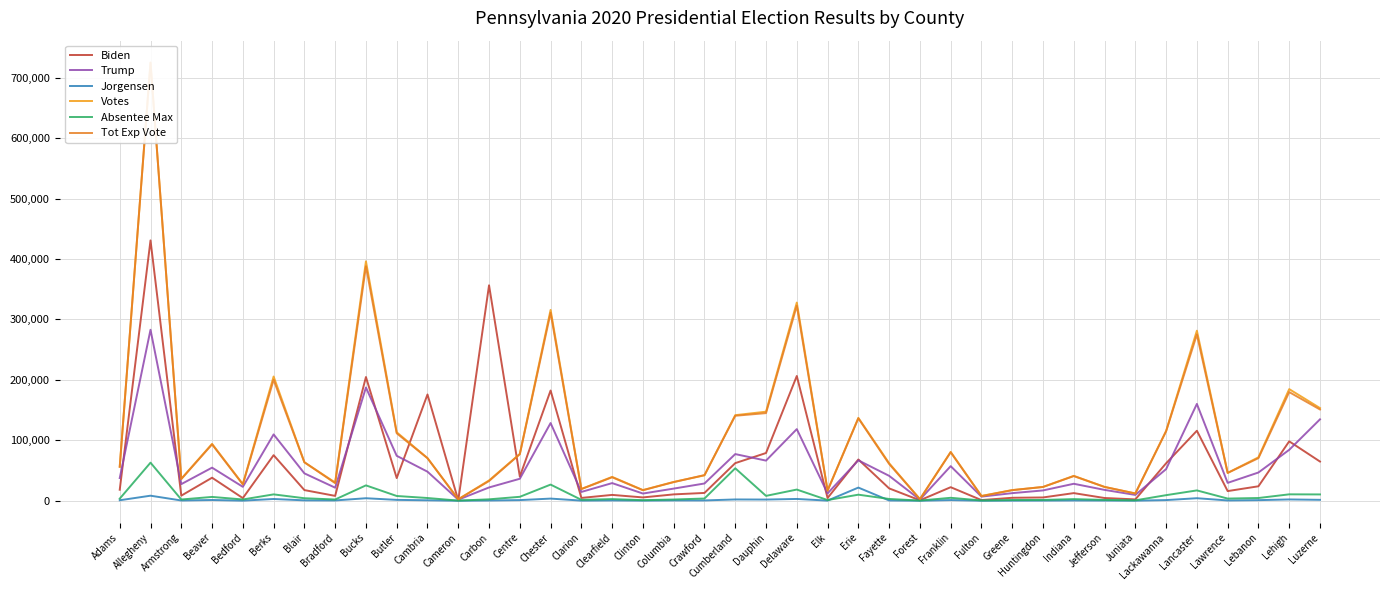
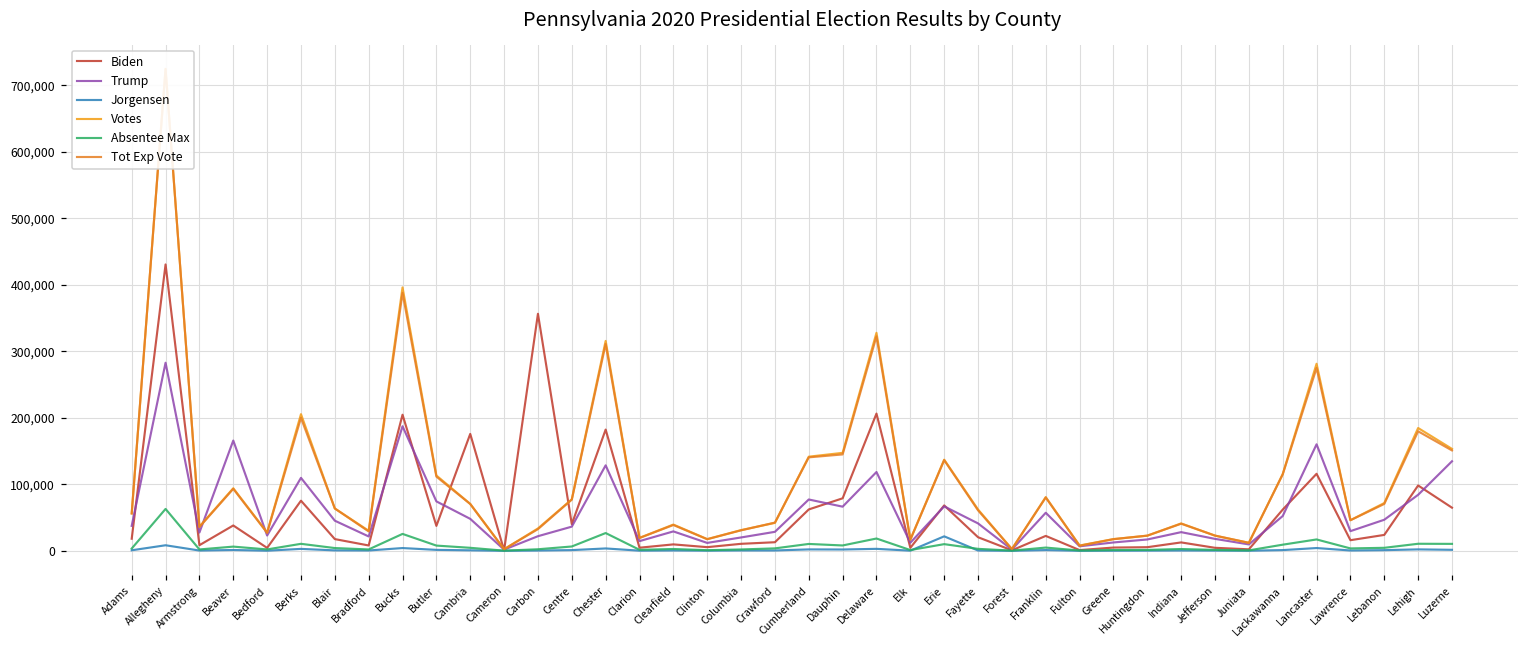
  {
    "Biden": {
      "Adams": "20,000",
      "Allegheny": "430,000",
      "Armstrong": "10,000",
      "Beaver": "40,000",
      "Berks": "80,000",
      "Blair": "20,000",
      "Bradford": "10,000",
      "Bucks": "200,000",
      "Butler": "40,000",
      "Cambria": "180,000",
      "Carbon": "360,000",
      "Chester": "180,000",
      "Clearfield": "10,000",
      "Clinton": "10,000",
      "Columbia": "10,000",
      "Crawford": "10,000",
      "Cumberland": "60,000",
      "Dauphin": "80,000",
      "Delaware": "210,000",
      "Fayette": "20,000",
      "Franklin": "20,000",
      "Indiana": "10,000",
      "Lackawanna": "60,000",
      "Lancaster": "120,000",
      "Lawrence": "20,000",
      "Lebanon": "20,000",
      "Lehigh": "100,000",
      "Luzerne": "60,000"
    },
    "Trump": {
      "Adams": "40,000",
      "Allegheny": "280,000",
      "Armstrong": "30,000",
-     "Beaver": "50,000",
+     "Beaver": "170,000",
      "Berks": "110,000",
      "Blair": "50,000",
      "Bradford": "20,000",
      "Bucks": "190,000",
      "Butler": "70,000",
      "Cambria": "50,000",
      "Carbon": "20,000",
      "Chester": "130,000",
      "Clarion": "10,000",
      "Clearfield": "30,000",
      "Clinton": "10,000",
      "Columbia": "20,000",
      "Crawford": "30,000",
      "Cumberland": "80,000",
      "Dauphin": "70,000",
      "Delaware": "120,000",
      "Elk": "10,000",
      "Fayette": "40,000",
      "Franklin": "60,000",
      "Greene": "10,000",
      "Huntingdon": "20,000",
      "Indiana": "30,000",
      "Jefferson": "20,000",
      "Lackawanna": "50,000",
      "Lancaster": "160,000",
      "Lawrence": "30,000",
      "Lebanon": "50,000",
      "Lehigh": "80,000",
      "Luzerne": "130,000"
    },
    "Jorgensen": {
      "Allegheny": "10,000",
      "Beaver": "0",
      "Berks": "0",
      "Bucks": "0",
      "Butler": "0",
      "Centre": "0",
      "Chester": "0",
      "Cumberland": "0",
      "Dauphin": "0",
      "Delaware": "0",
      "Erie": "20,000",
      "Lackawanna": "0",
      "Lancaster": "0",
      "Lehigh": "0",
      "Luzerne": "0"
    },
    "Absentee Max": {
      "Allegheny": "60,000",
      "Beaver": "10,000",
      "Berks": "10,000",
      "Bucks": "30,000",
      "Butler": "10,000",
      "Centre": "10,000",
      "Chester": "30,000",
-     "Cumberland": "50,000",
+     "Cumberland": "10,000",
      "Dauphin": "10,000",
      "Delaware": "20,000",
      "Erie": "10,000",
      "Lackawanna": "10,000",
      "Lancaster": "20,000",
      "Lehigh": "10,000",
      "Luzerne": "10,000"
    }
  }
